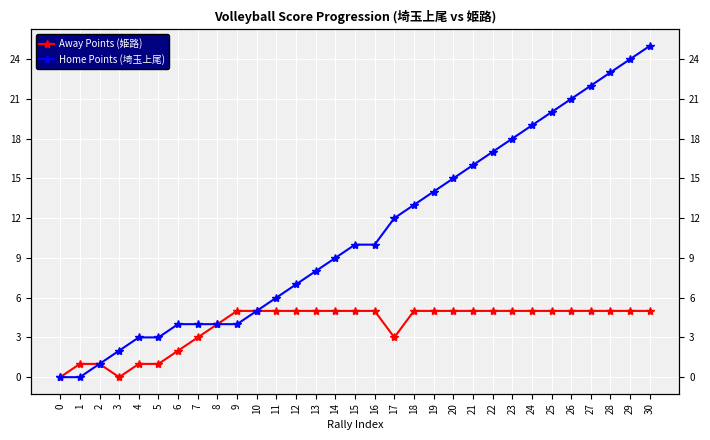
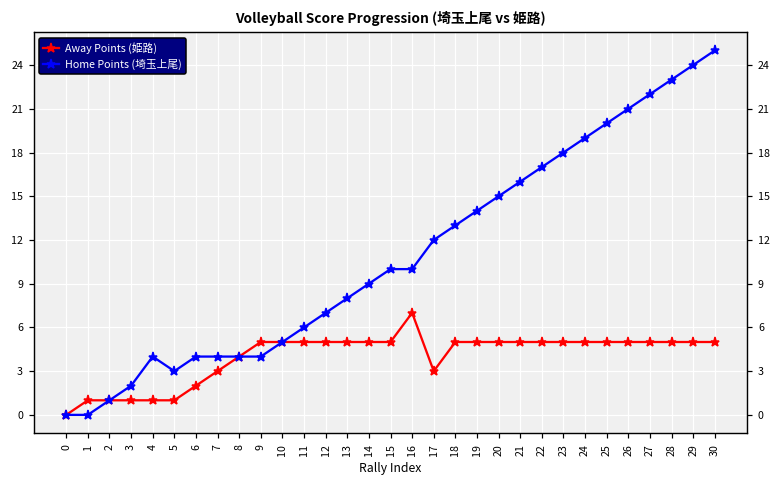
  {
    "Away Points (姫路)": {
      "1": 1,
-     "3": 0,
+     "3": 1,
      "4": 1,
      "5": 1,
      "6": 2,
      "7": 3,
      "9": 5,
      "11": 5,
      "12": 5,
      "13": 5,
      "14": 5,
      "15": 5,
-     "16": 5,
+     "16": 7,
      "17": 3,
      "18": 5,
      "19": 5,
      "20": 5,
      "21": 5,
      "22": 5,
      "23": 5,
      "24": 5,
      "25": 5,
      "26": 5,
      "27": 5,
      "28": 5,
      "29": 5,
      "30": 5
    },
    "Home Points (埼玉上尾)": {
      "1": 0,
      "3": 2,
-     "4": 3,
+     "4": 4,
      "5": 3,
      "6": 4,
      "7": 4,
      "9": 4,
      "11": 6,
      "12": 7,
      "13": 8,
      "14": 9,
      "15": 10,
      "16": 10,
      "17": 12,
      "18": 13,
      "19": 14,
      "20": 15,
      "21": 16,
      "22": 17,
      "23": 18,
      "24": 19,
      "25": 20,
      "26": 21,
      "27": 22,
      "28": 23,
      "29": 24,
      "30": 25
    }
  }
